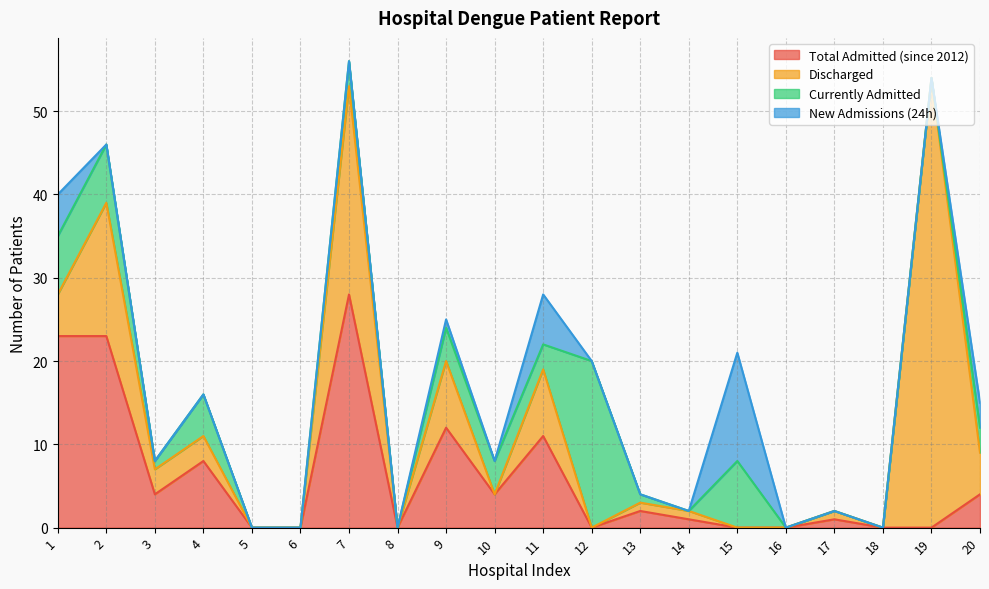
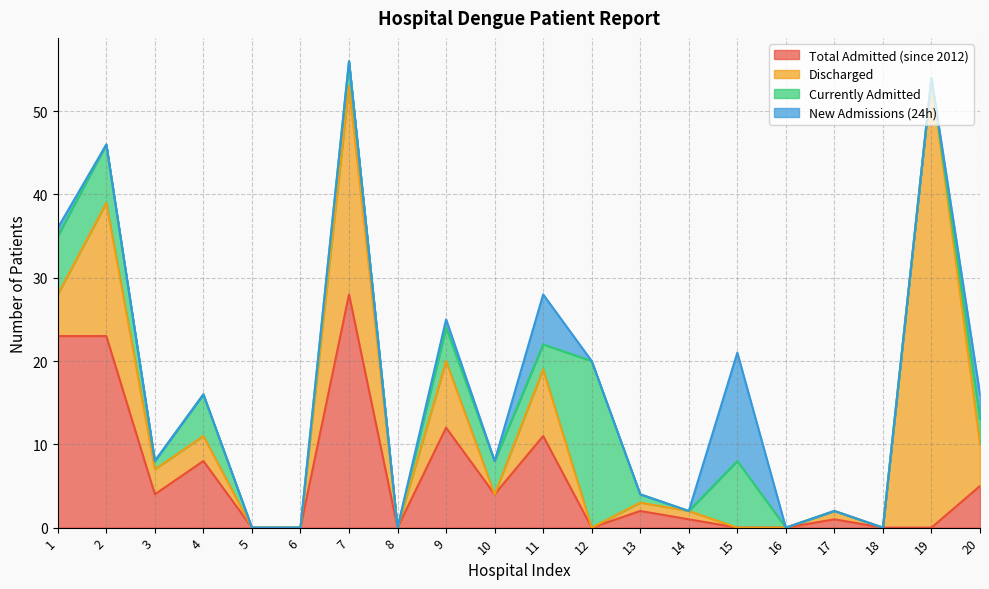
  {
    "Total Admitted (since 2012)": {
      "1": 23,
      "2": 23,
      "3": 4,
      "4": 8,
      "7": 28,
      "9": 12,
      "11": 11,
      "13": 2,
      "14": 1,
      "17": 1,
      "19": 0,
-     "20": 4
+     "20": 5
    },
    "Discharged": {
      "1": 5,
      "2": 16,
      "3": 3,
      "4": 3,
      "7": 25,
      "9": 8,
      "11": 8,
      "13": 1,
      "20": 5
    },
    "Currently Admitted": {
      "1": 7,
      "9": 4,
      "11": 3,
      "15": 8,
      "20": 3
    },
    "New Admissions (24h)": {
-     "1": 5,
+     "1": 1,
      "9": 1,
      "11": 6,
      "15": 13,
      "20": 3
    }
  }
